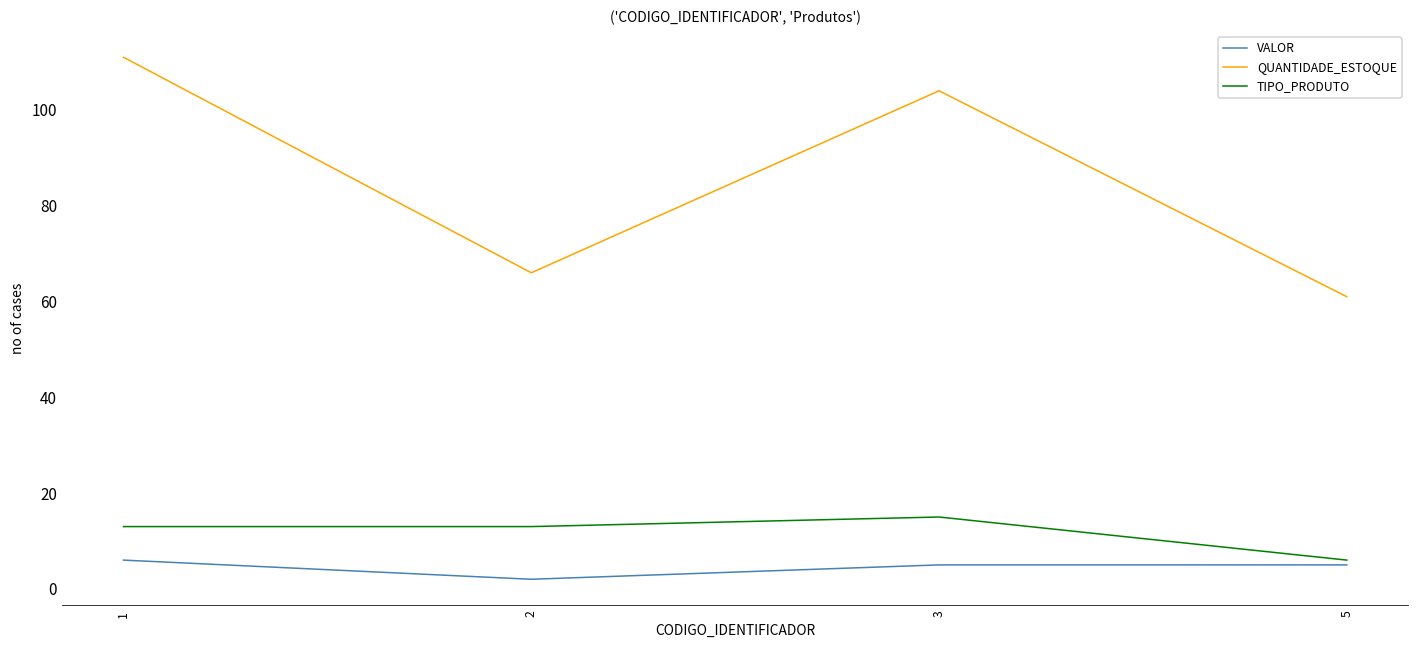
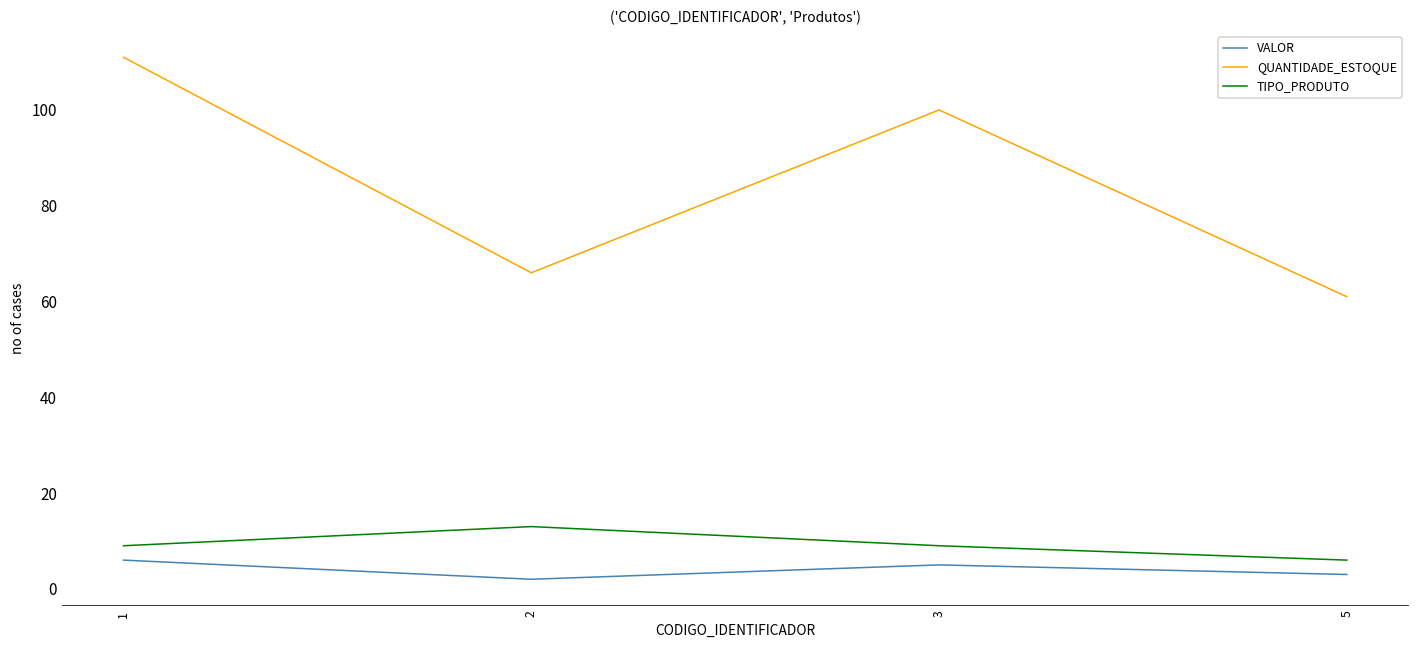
  {
    "VALOR": {
      "1": 6,
      "2": 2,
      "3": 5,
-     "5": 5
+     "5": 3
    },
    "QUANTIDADE_ESTOQUE": {
      "1": 111,
      "2": 66,
-     "3": 104,
+     "3": 100,
      "5": 61
    },
    "TIPO_PRODUTO": {
-     "1": 13,
+     "1": 9,
      "2": 13,
-     "3": 15,
+     "3": 9,
      "5": 6
    }
  }
